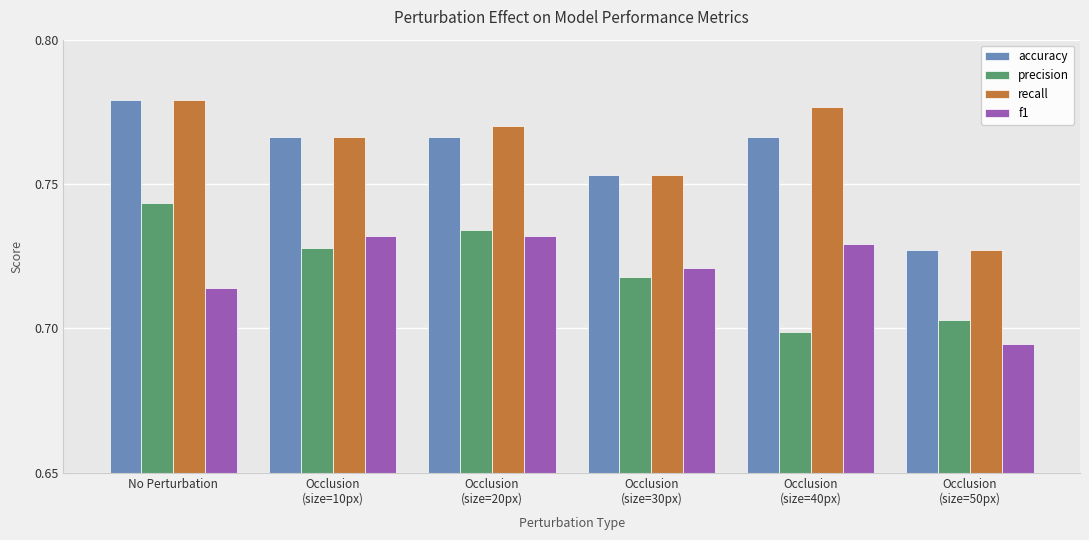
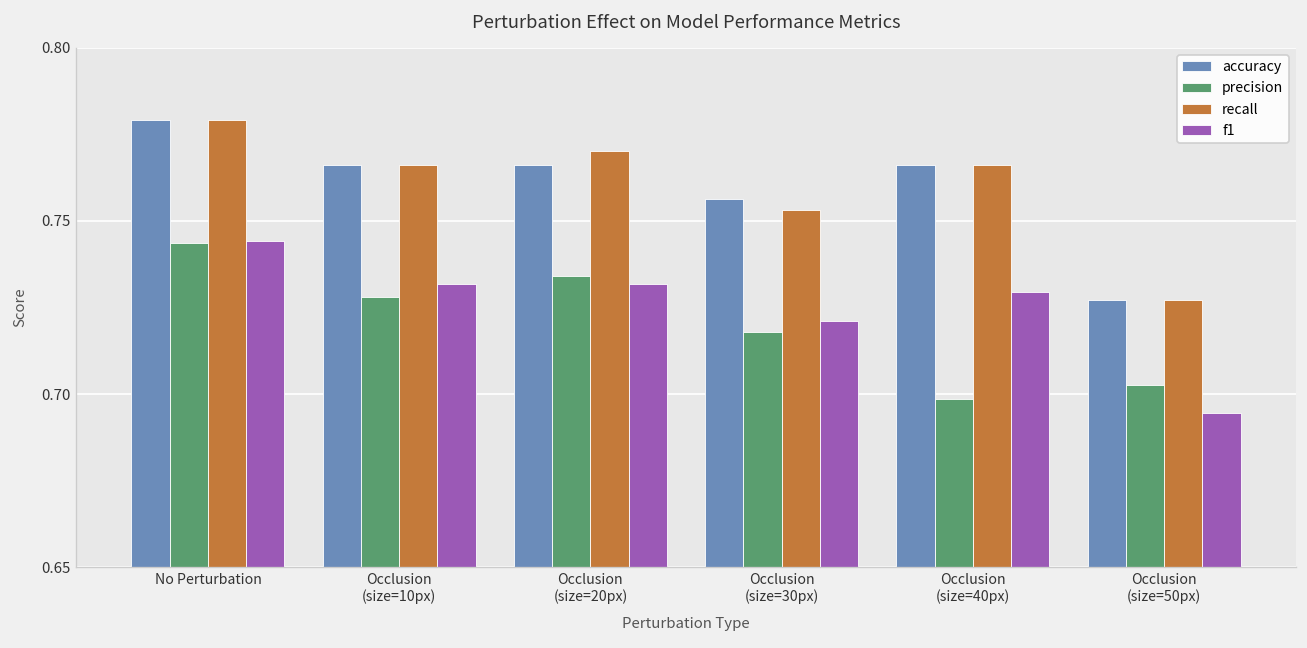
  {
    "accuracy": {
      "No Perturbation": 0.779,
      "Occlusion (size=10px)": 0.766,
      "Occlusion (size=20px)": 0.766,
-     "Occlusion (size=30px)": 0.753,
+     "Occlusion (size=30px)": 0.756,
      "Occlusion (size=40px)": 0.766,
      "Occlusion (size=50px)": 0.727
    },
    "precision": {
      "No Perturbation": 0.744,
      "Occlusion (size=10px)": 0.728,
      "Occlusion (size=20px)": 0.734,
      "Occlusion (size=30px)": 0.718,
      "Occlusion (size=40px)": 0.699,
      "Occlusion (size=50px)": 0.703
    },
    "recall": {
      "No Perturbation": 0.779,
      "Occlusion (size=10px)": 0.766,
      "Occlusion (size=20px)": 0.770,
      "Occlusion (size=30px)": 0.753,
-     "Occlusion (size=40px)": 0.777,
+     "Occlusion (size=40px)": 0.766,
      "Occlusion (size=50px)": 0.727
    },
    "f1": {
-     "No Perturbation": 0.714,
+     "No Perturbation": 0.744,
      "Occlusion (size=10px)": 0.732,
      "Occlusion (size=20px)": 0.732,
      "Occlusion (size=30px)": 0.721,
      "Occlusion (size=40px)": 0.729,
      "Occlusion (size=50px)": 0.695
    }
  }
